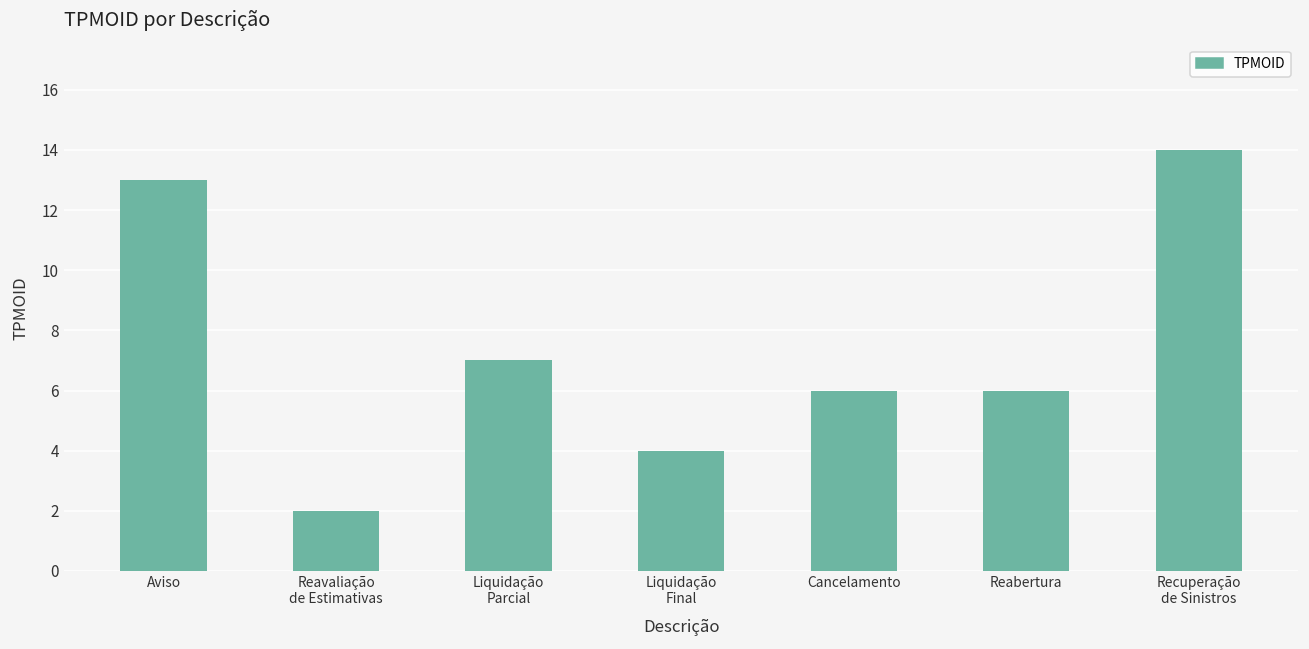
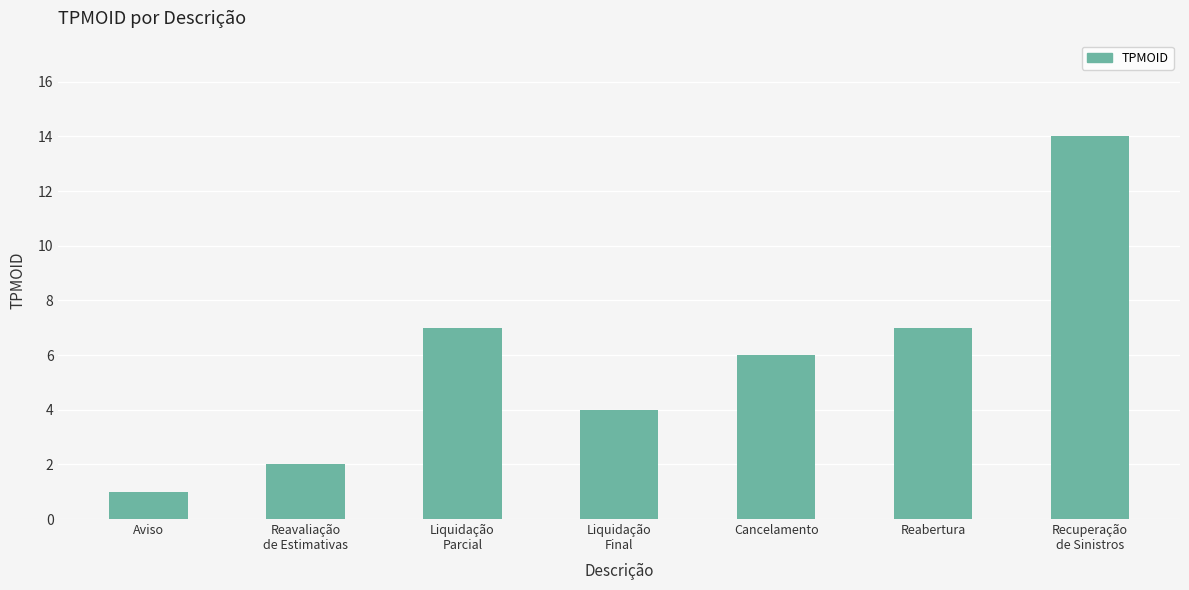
  {
-   "Aviso": 13,
+   "Aviso": 1,
    "Reavaliação de Estimativas": 2,
    "Liquidação Parcial": 7,
    "Liquidação Final": 4,
    "Cancelamento": 6,
-   "Reabertura": 6,
+   "Reabertura": 7,
    "Recuperação de Sinistros": 14
  }
